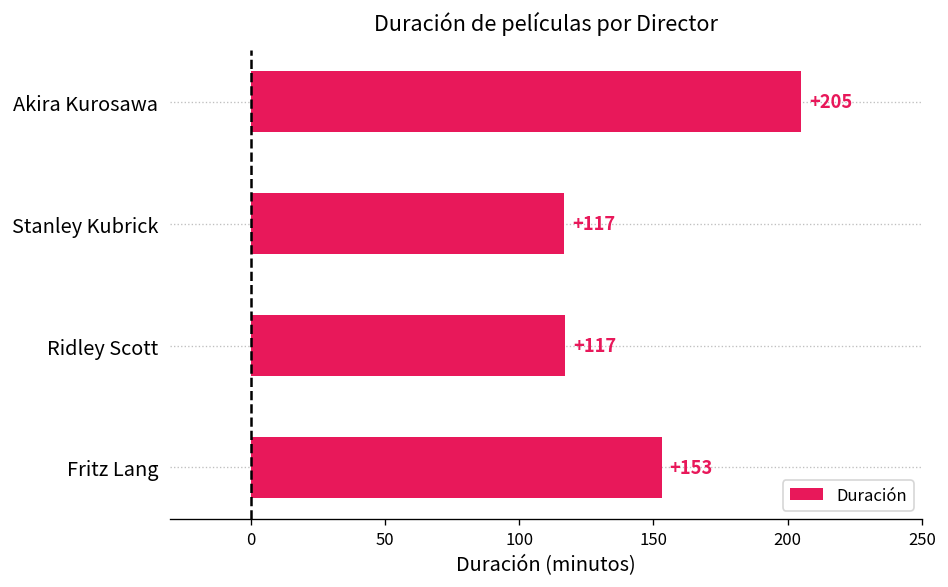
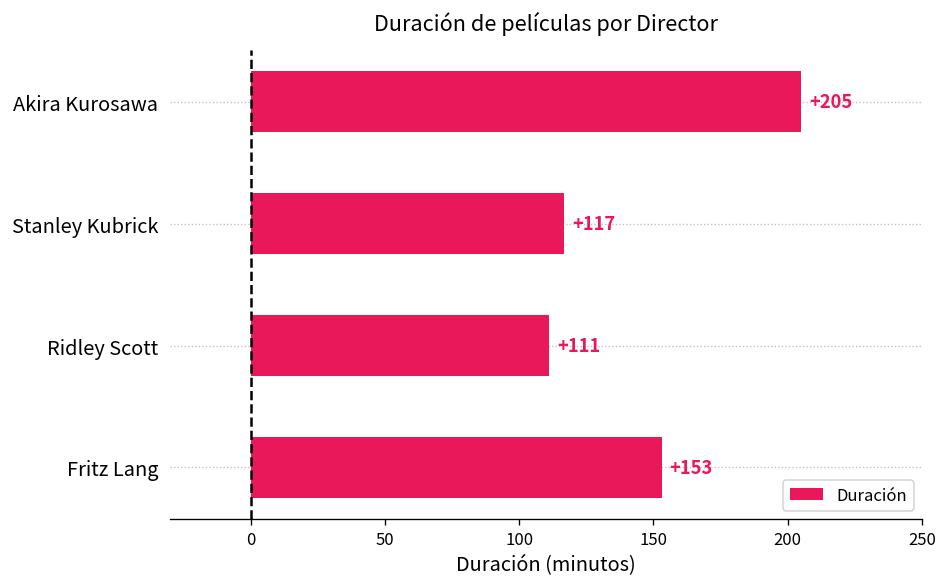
  {
    "Akira Kurosawa": "+205",
    "Stanley Kubrick": "+117",
-   "Ridley Scott": "+117",
+   "Ridley Scott": "+111",
    "Fritz Lang": "+153"
  }
